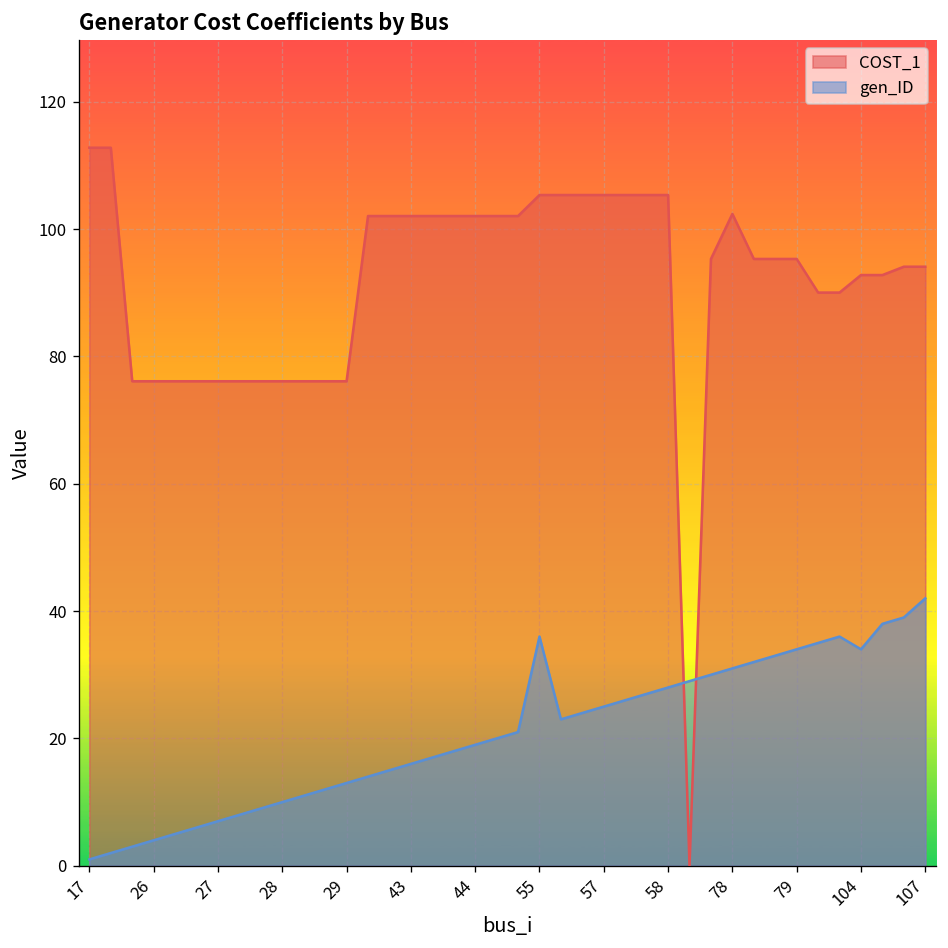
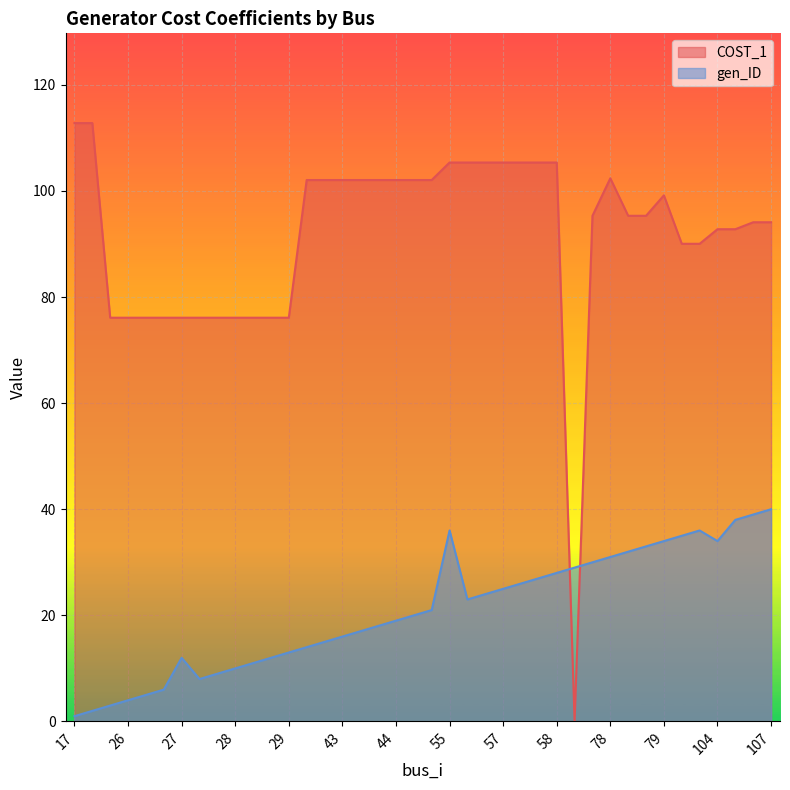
  {
    "COST_1": {
      "27": 76,
      "43": 102,
      "44": 102,
      "55": 105,
      "57": 105,
      "58": 105,
      "78": 102,
-     "79": 95,
+     "79": 99,
      "104": 93,
      "107": 94
    },
    "gen_ID": {
-     "27": 7,
+     "27": 12,
      "43": 16,
      "44": 19,
      "55": 36,
      "57": 25,
      "58": 28,
      "78": 31,
      "79": 34,
      "104": 34,
-     "107": 42
+     "107": 40
    }
  }
